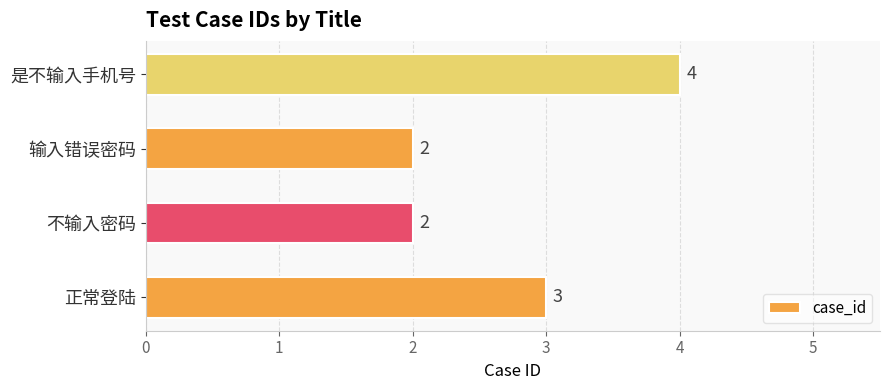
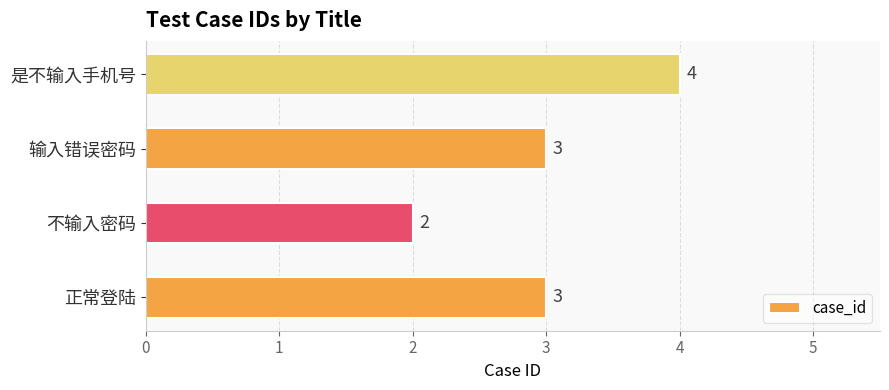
  {
    "是不输入手机号": 4,
-   "输入错误密码": 2,
+   "输入错误密码": 3,
    "不输入密码": 2,
    "正常登陆": 3
  }
